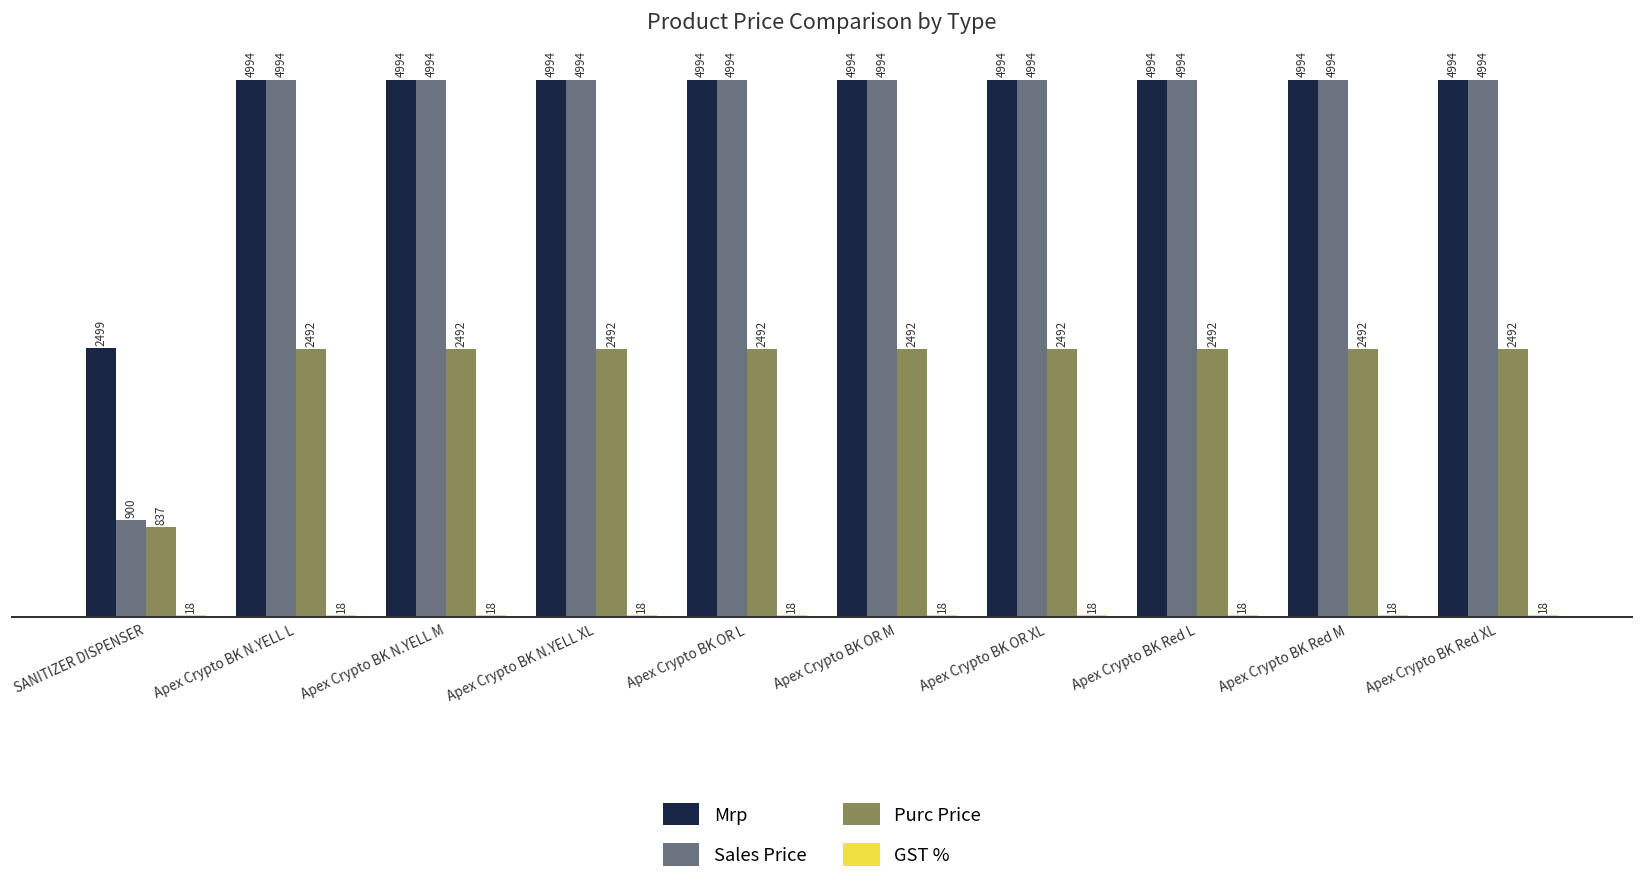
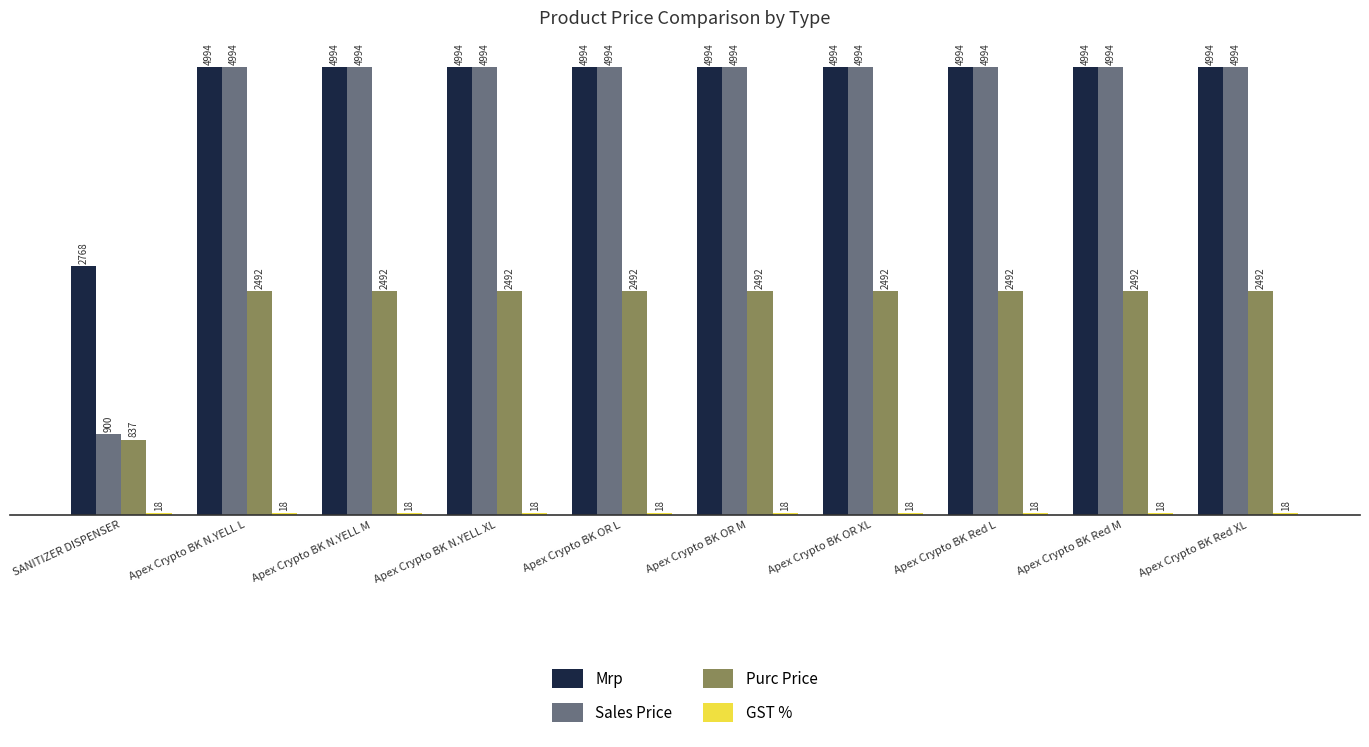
  {
    "Mrp": {
-     "SANITIZER DISPENSER": 2499,
+     "SANITIZER DISPENSER": 2768,
      "Apex Crypto BK N.YELL L": 4994,
      "Apex Crypto BK N.YELL M": 4994,
      "Apex Crypto BK N.YELL XL": 4994,
      "Apex Crypto BK OR L": 4994,
      "Apex Crypto BK OR M": 4994,
      "Apex Crypto BK OR XL": 4994,
      "Apex Crypto BK Red L": 4994,
      "Apex Crypto BK Red M": 4994,
      "Apex Crypto BK Red XL": 4994
    },
    "GST %": {
      "SANITIZER DISPENSER": 18,
      "Apex Crypto BK N.YELL L": 18,
      "Apex Crypto BK N.YELL M": 18,
      "Apex Crypto BK N.YELL XL": 18,
      "Apex Crypto BK OR L": 18,
      "Apex Crypto BK OR M": 18,
      "Apex Crypto BK OR XL": 18,
      "Apex Crypto BK Red L": 18,
      "Apex Crypto BK Red M": 18,
      "Apex Crypto BK Red XL": 18
    }
  }
